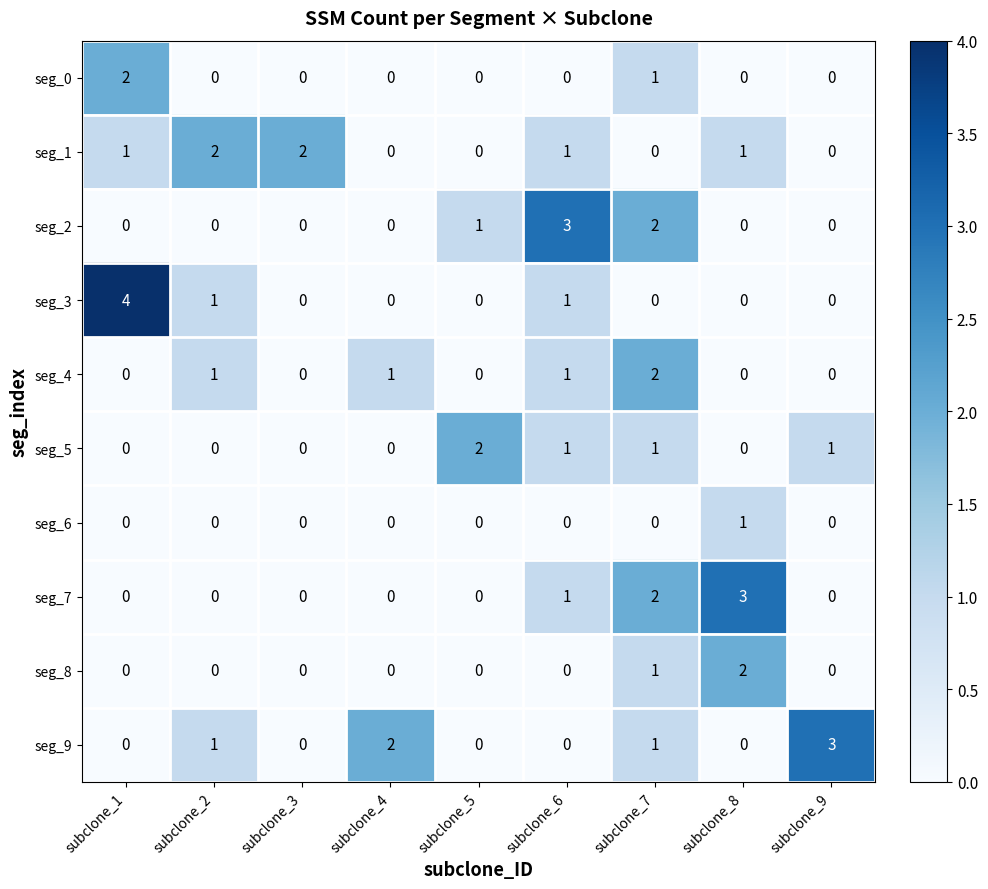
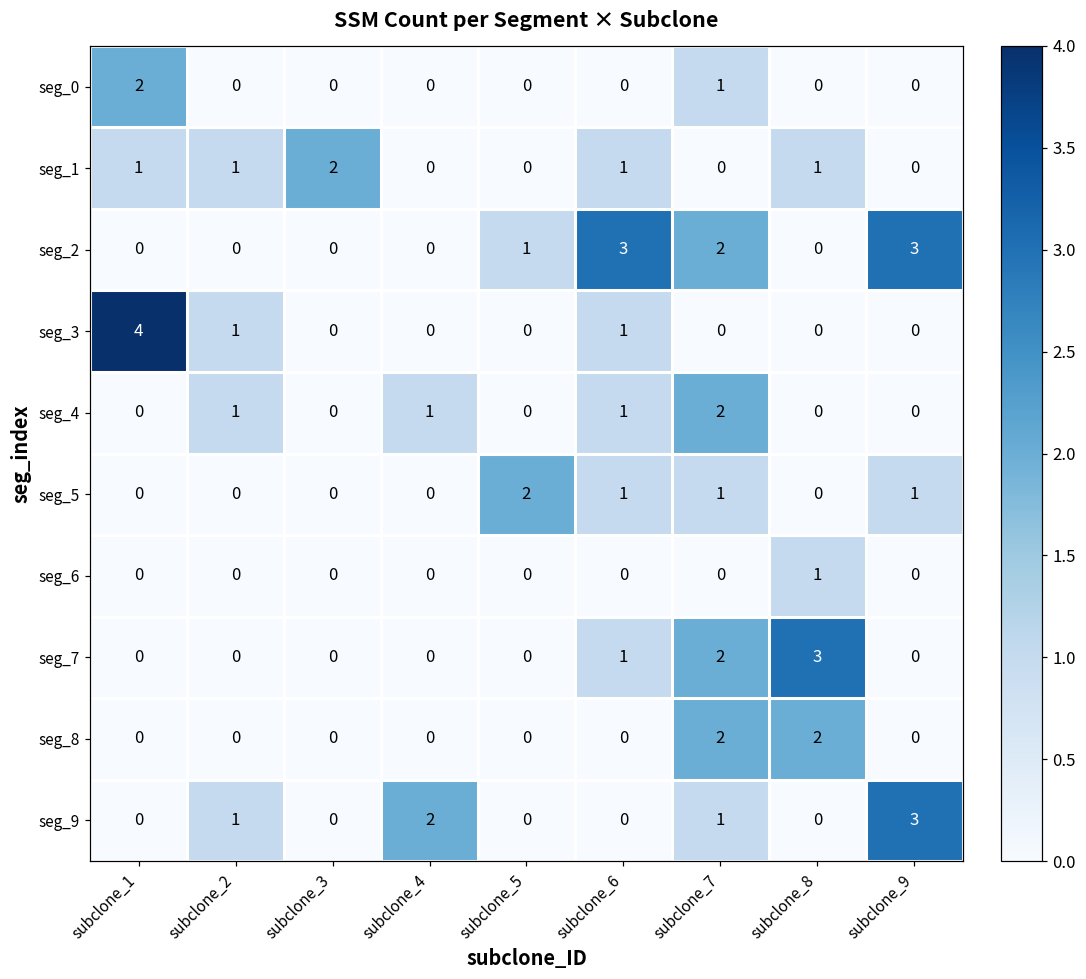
  {
    "seg_0": {
      "subclone_1": 2,
      "subclone_2": 0,
      "subclone_3": 0,
      "subclone_4": 0,
      "subclone_5": 0,
      "subclone_6": 0,
      "subclone_7": 1,
      "subclone_8": 0,
      "subclone_9": 0
    },
    "seg_1": {
      "subclone_1": 1,
-     "subclone_2": 2,
+     "subclone_2": 1,
      "subclone_3": 2,
      "subclone_4": 0,
      "subclone_5": 0,
      "subclone_6": 1,
      "subclone_7": 0,
      "subclone_8": 1,
      "subclone_9": 0
    },
    "seg_2": {
      "subclone_1": 0,
      "subclone_2": 0,
      "subclone_3": 0,
      "subclone_4": 0,
      "subclone_5": 1,
      "subclone_6": 3,
      "subclone_7": 2,
      "subclone_8": 0,
-     "subclone_9": 0
+     "subclone_9": 3
    },
    "seg_3": {
      "subclone_1": 4,
      "subclone_2": 1,
      "subclone_3": 0,
      "subclone_4": 0,
      "subclone_5": 0,
      "subclone_6": 1,
      "subclone_7": 0,
      "subclone_8": 0,
      "subclone_9": 0
    },
    "seg_4": {
      "subclone_1": 0,
      "subclone_2": 1,
      "subclone_3": 0,
      "subclone_4": 1,
      "subclone_5": 0,
      "subclone_6": 1,
      "subclone_7": 2,
      "subclone_8": 0,
      "subclone_9": 0
    },
    "seg_5": {
      "subclone_1": 0,
      "subclone_2": 0,
      "subclone_3": 0,
      "subclone_4": 0,
      "subclone_5": 2,
      "subclone_6": 1,
      "subclone_7": 1,
      "subclone_8": 0,
      "subclone_9": 1
    },
    "seg_6": {
      "subclone_1": 0,
      "subclone_2": 0,
      "subclone_3": 0,
      "subclone_4": 0,
      "subclone_5": 0,
      "subclone_6": 0,
      "subclone_7": 0,
      "subclone_8": 1,
      "subclone_9": 0
    },
    "seg_7": {
      "subclone_1": 0,
      "subclone_2": 0,
      "subclone_3": 0,
      "subclone_4": 0,
      "subclone_5": 0,
      "subclone_6": 1,
      "subclone_7": 2,
      "subclone_8": 3,
      "subclone_9": 0
    },
    "seg_8": {
      "subclone_1": 0,
      "subclone_2": 0,
      "subclone_3": 0,
      "subclone_4": 0,
      "subclone_5": 0,
      "subclone_6": 0,
-     "subclone_7": 1,
+     "subclone_7": 2,
      "subclone_8": 2,
      "subclone_9": 0
    },
    "seg_9": {
      "subclone_1": 0,
      "subclone_2": 1,
      "subclone_3": 0,
      "subclone_4": 2,
      "subclone_5": 0,
      "subclone_6": 0,
      "subclone_7": 1,
      "subclone_8": 0,
      "subclone_9": 3
    }
  }
